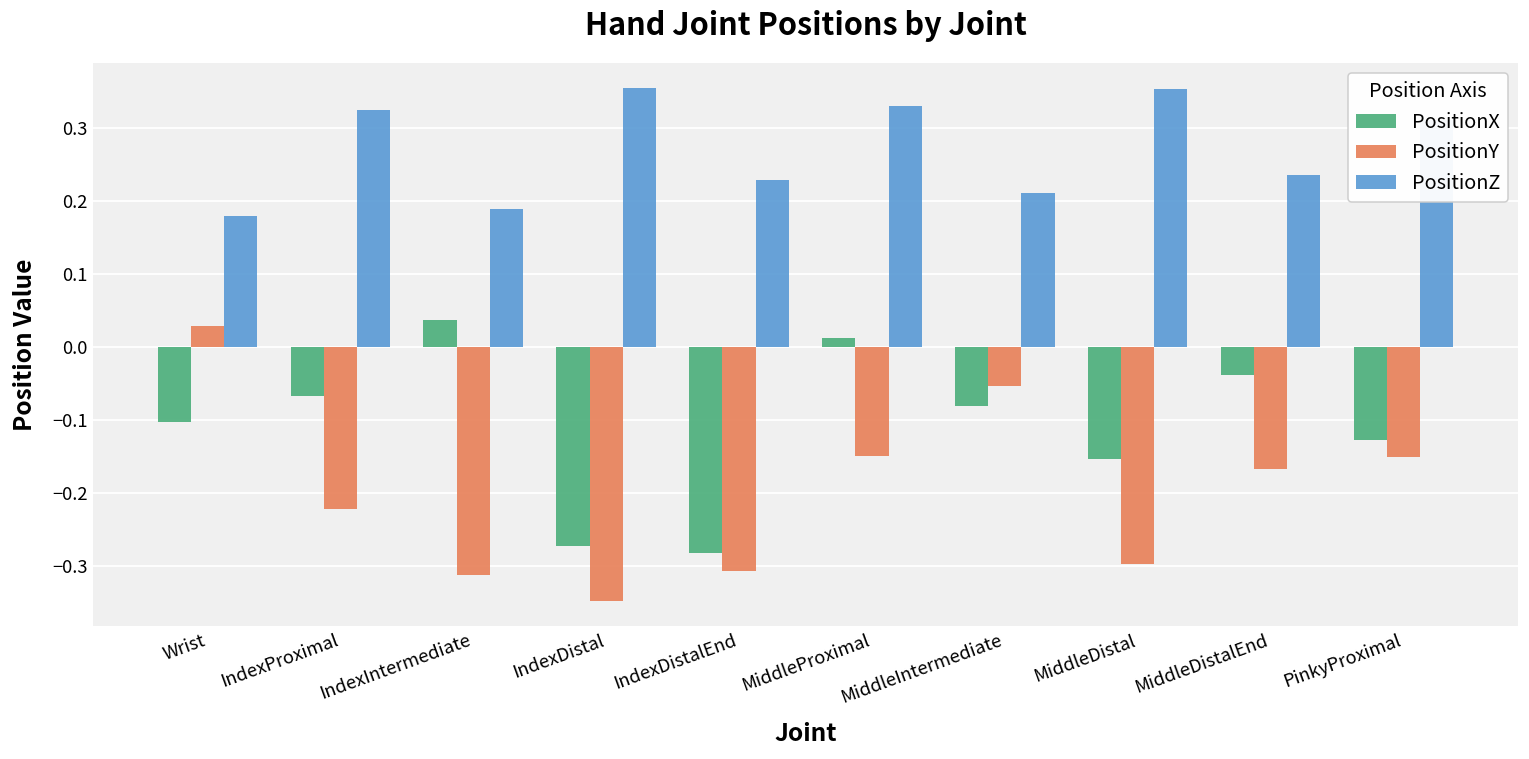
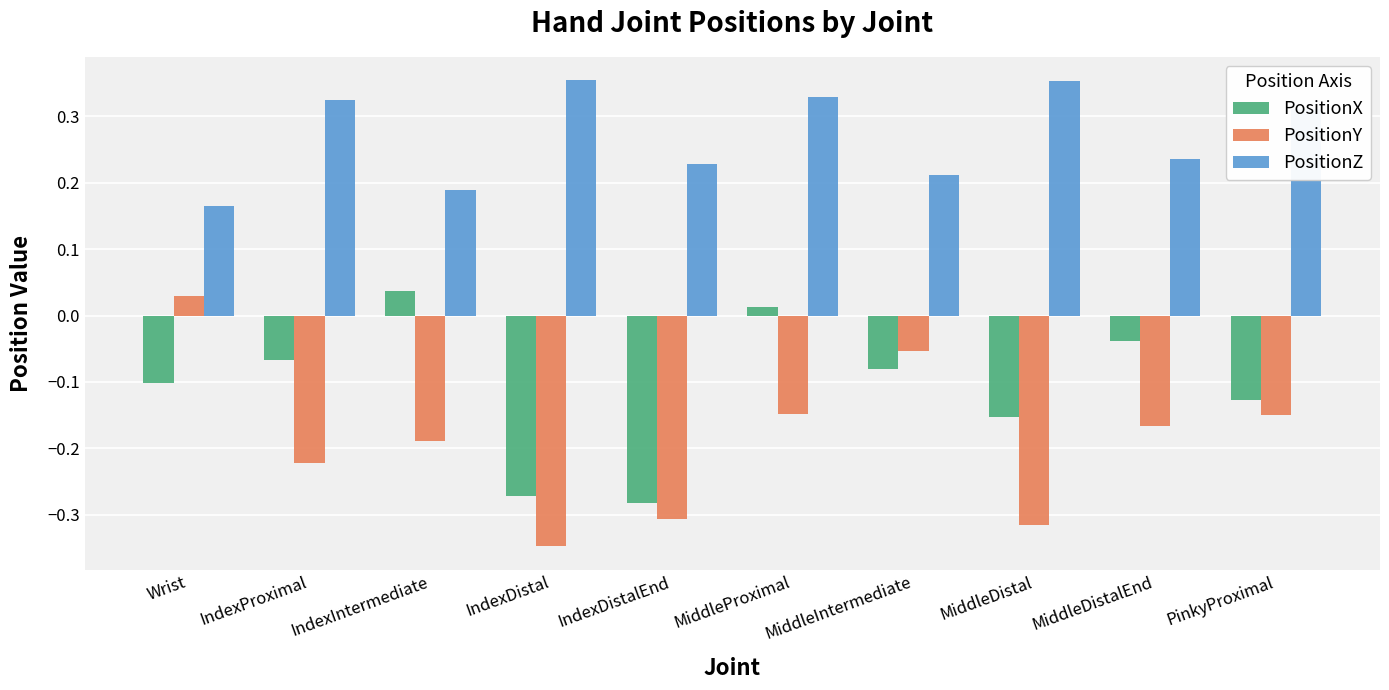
  {
    "PositionX": {
      "Wrist": -0.10,
      "IndexProximal": -0.07,
      "IndexIntermediate": 0.04,
      "IndexDistal": -0.27,
      "IndexDistalEnd": -0.28,
      "MiddleProximal": 0.01,
      "MiddleIntermediate": -0.08,
      "MiddleDistal": -0.15,
      "MiddleDistalEnd": -0.04,
      "PinkyProximal": -0.13
    },
    "PositionY": {
      "Wrist": 0.03,
      "IndexProximal": -0.22,
-     "IndexIntermediate": -0.31,
+     "IndexIntermediate": -0.19,
      "IndexDistal": -0.35,
      "IndexDistalEnd": -0.31,
      "MiddleProximal": -0.15,
      "MiddleIntermediate": -0.05,
-     "MiddleDistal": -0.30,
+     "MiddleDistal": -0.32,
      "MiddleDistalEnd": -0.17,
      "PinkyProximal": -0.15
    },
    "PositionZ": {
-     "Wrist": 0.18,
+     "Wrist": 0.16,
      "IndexProximal": 0.32,
      "IndexIntermediate": 0.19,
      "IndexDistal": 0.35,
      "IndexDistalEnd": 0.23,
      "MiddleProximal": 0.33,
      "MiddleIntermediate": 0.21,
      "MiddleDistal": 0.35,
      "MiddleDistalEnd": 0.24
    }
  }
